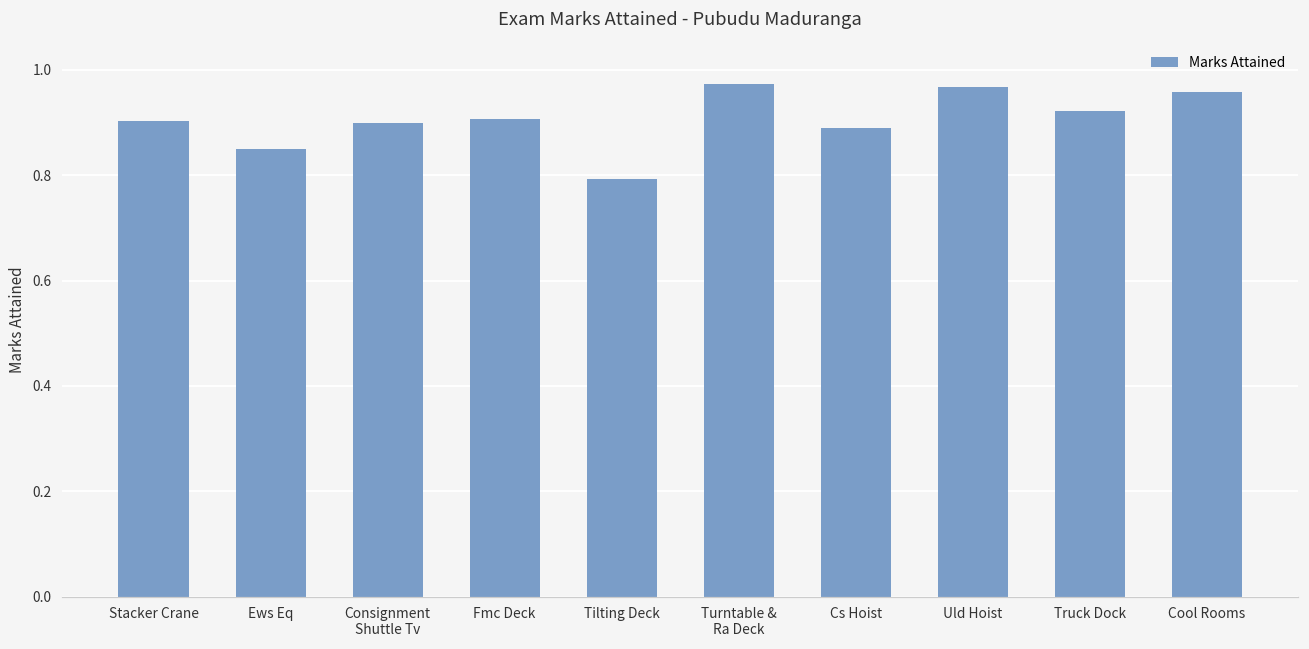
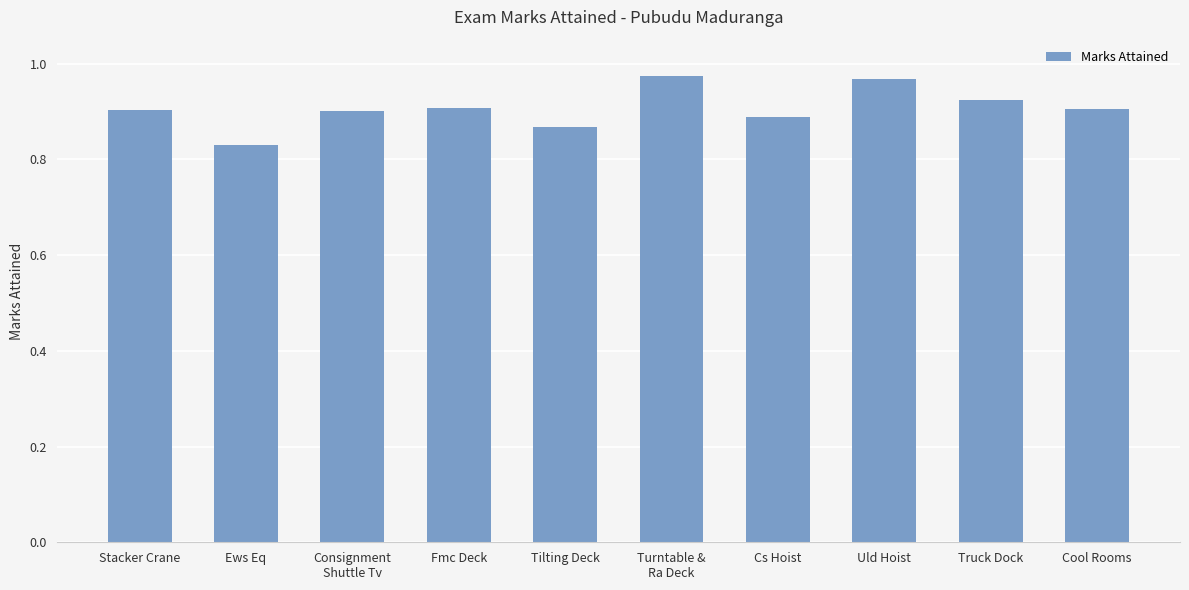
  {
    "Stacker Crane": 0.90,
-   "Ews Eq": 0.85,
+   "Ews Eq": 0.83,
    "Consignment Shuttle Tv": 0.90,
    "Fmc Deck": 0.91,
-   "Tilting Deck": 0.79,
+   "Tilting Deck": 0.87,
    "Turntable & Ra Deck": 0.97,
    "Cs Hoist": 0.89,
    "Uld Hoist": 0.97,
    "Truck Dock": 0.92,
-   "Cool Rooms": 0.96
+   "Cool Rooms": 0.91
  }
